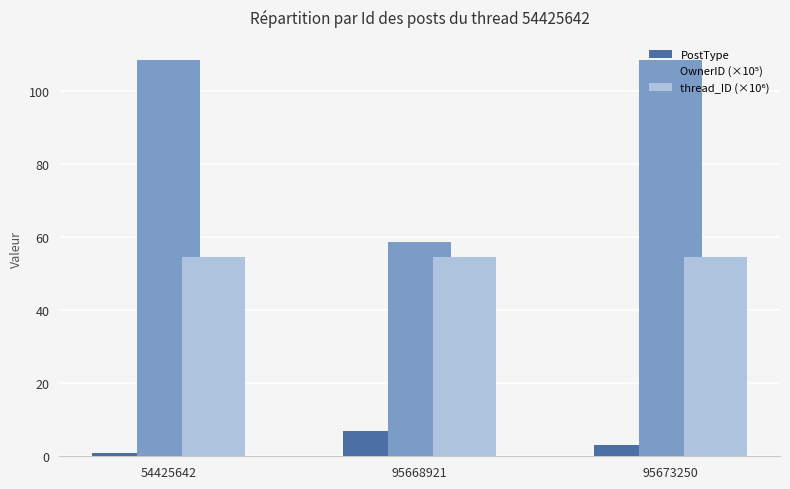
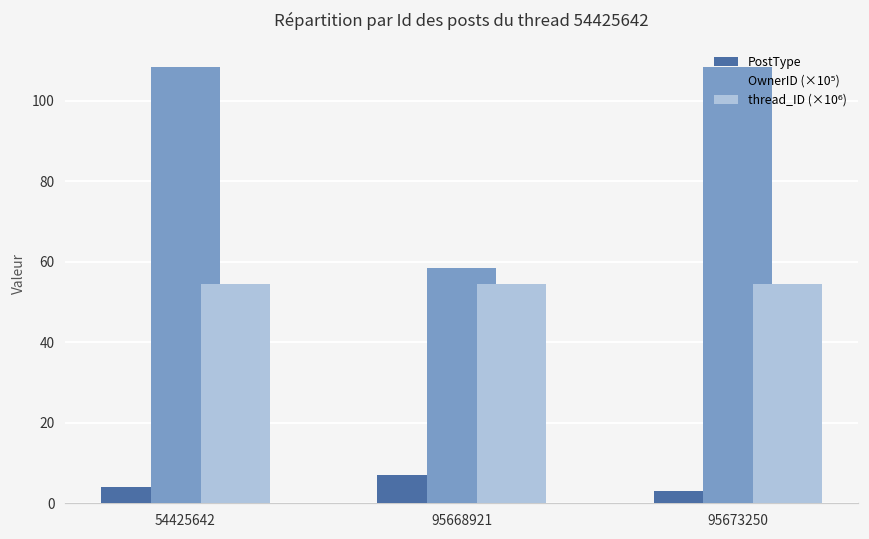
  {
    "PostType": {
-     "54425642": 1,
+     "54425642": 4,
      "95668921": 7,
      "95673250": 3
    },
    "OwnerID (×10⁵)": {
      "54425642": 109,
      "95668921": 59,
      "95673250": 109
    },
    "thread_ID (×10⁶)": {
      "54425642": 54,
      "95668921": 54,
      "95673250": 54
    }
  }
